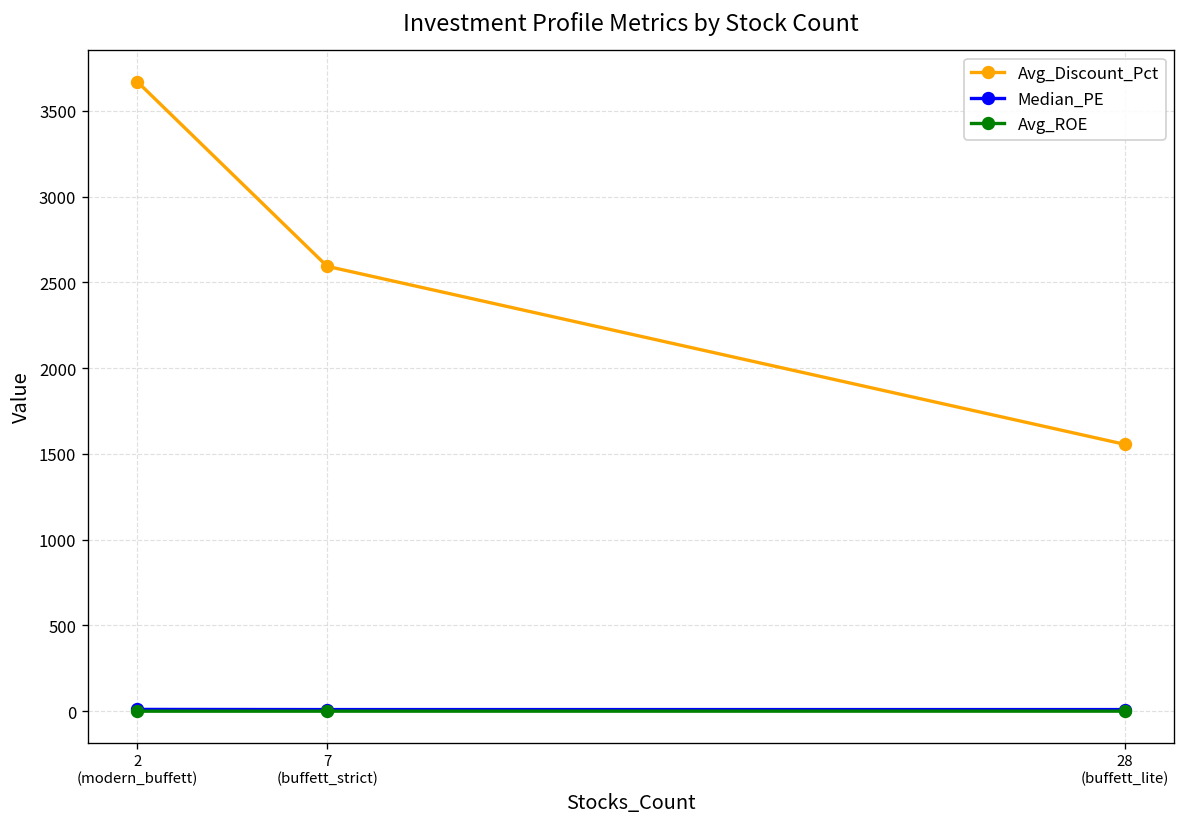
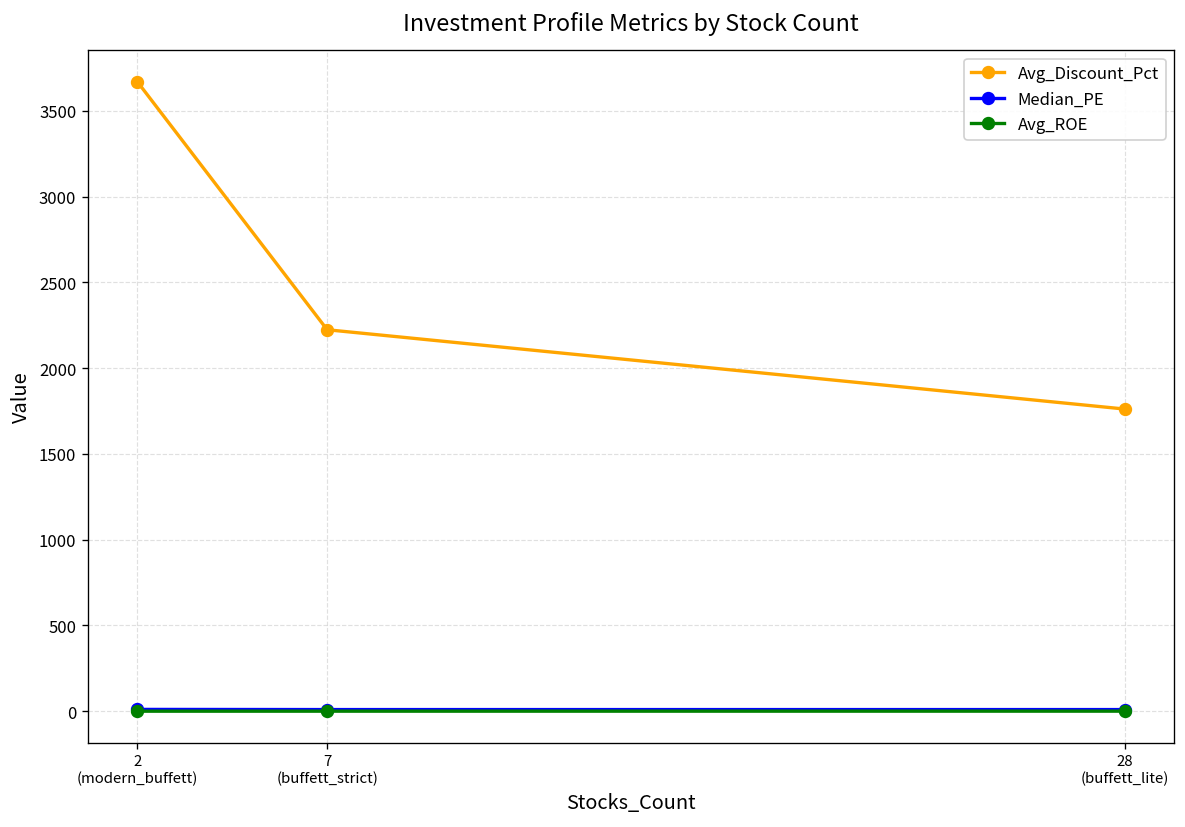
  {
    "Avg_Discount_Pct": {
      "2 (modern_buffett)": 3670,
-     "7 (buffett_strict)": 2590,
-     "28 (buffett_lite)": 1560
+     "7 (buffett_strict)": 2220,
+     "28 (buffett_lite)": 1760
    }
  }
